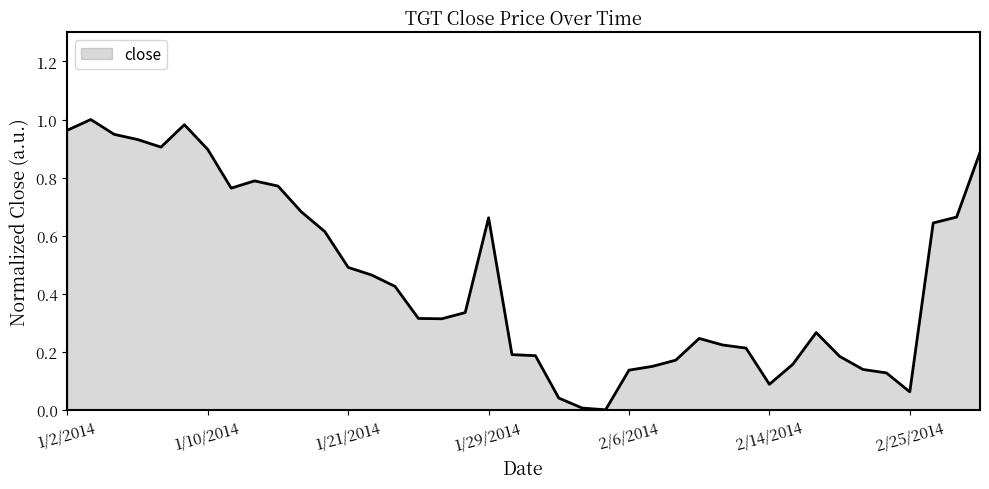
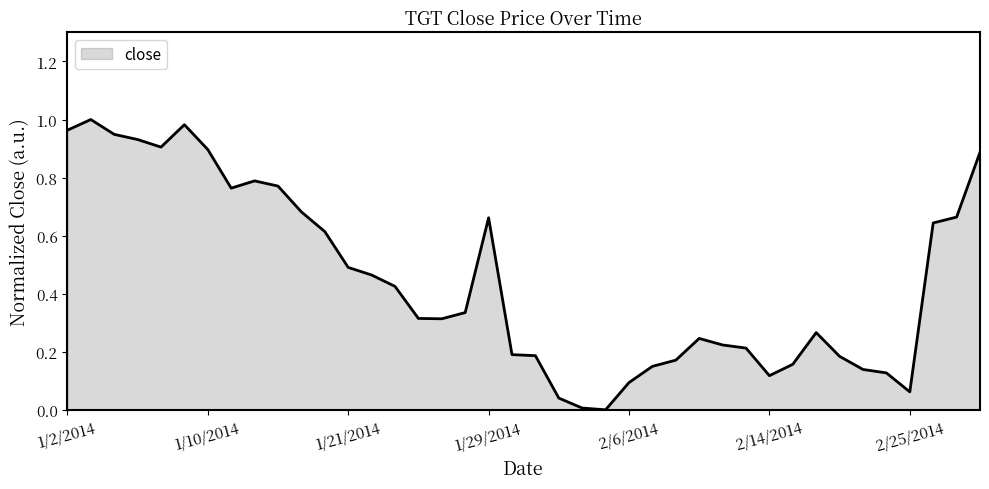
  {
    "1/2/2014": 0.96,
    "1/10/2014": 0.90,
    "1/21/2014": 0.49,
    "1/29/2014": 0.66,
-   "2/6/2014": 0.14,
-   "2/14/2014": 0.09,
+   "2/6/2014": 0.09,
+   "2/14/2014": 0.12,
    "2/25/2014": 0.06
  }
